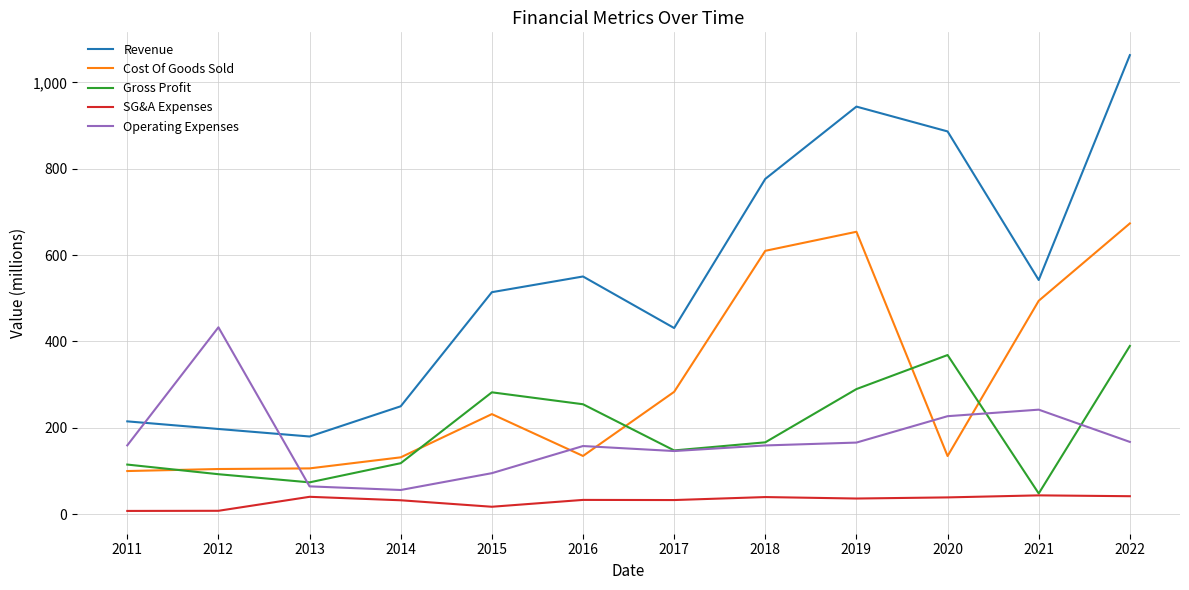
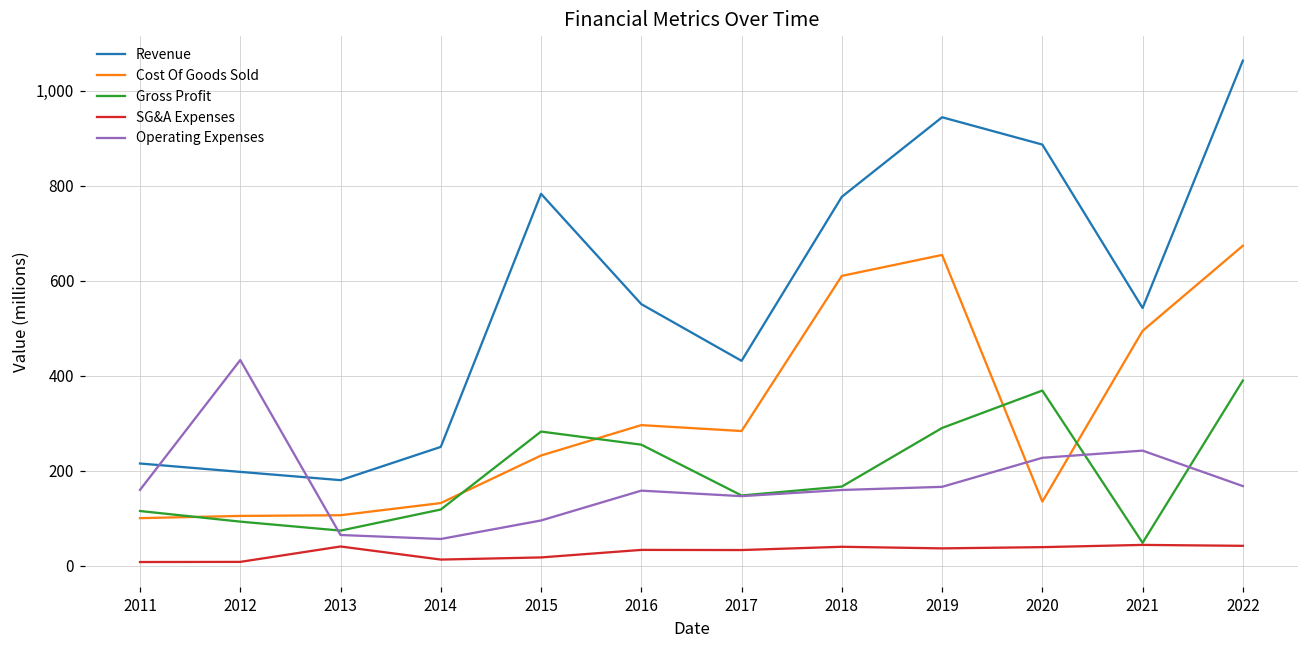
  {
    "Revenue": {
      "2011": "220",
      "2012": "200",
      "2013": "180",
      "2014": "250",
-     "2015": "510",
+     "2015": "780",
      "2016": "550",
      "2017": "430",
      "2018": "780",
      "2019": "940",
      "2020": "890",
      "2021": "540",
      "2022": "1,060"
    },
    "Cost Of Goods Sold": {
      "2011": "100",
      "2012": "100",
      "2013": "110",
      "2014": "130",
      "2015": "230",
-     "2016": "130",
+     "2016": "300",
      "2017": "280",
      "2018": "610",
      "2019": "650",
      "2020": "130",
      "2021": "490",
      "2022": "670"
    },
    "Gross Profit": {
      "2011": "120",
      "2012": "90",
      "2013": "70",
      "2014": "120",
      "2015": "280",
      "2016": "250",
      "2018": "170",
      "2019": "290",
      "2020": "370",
      "2022": "390"
    },
    "SG&A Expenses": {
      "2011": "10",
      "2012": "10",
      "2013": "40",
-     "2014": "30",
+     "2014": "10",
      "2015": "20",
      "2016": "30",
      "2017": "30",
      "2018": "40",
      "2019": "40",
      "2020": "40",
      "2022": "40"
    },
    "Operating Expenses": {
      "2011": "160",
      "2012": "430",
      "2013": "60",
      "2014": "60",
      "2015": "100",
      "2016": "160",
      "2018": "160",
      "2019": "170",
      "2020": "230",
      "2021": "240",
      "2022": "170"
    }
  }
